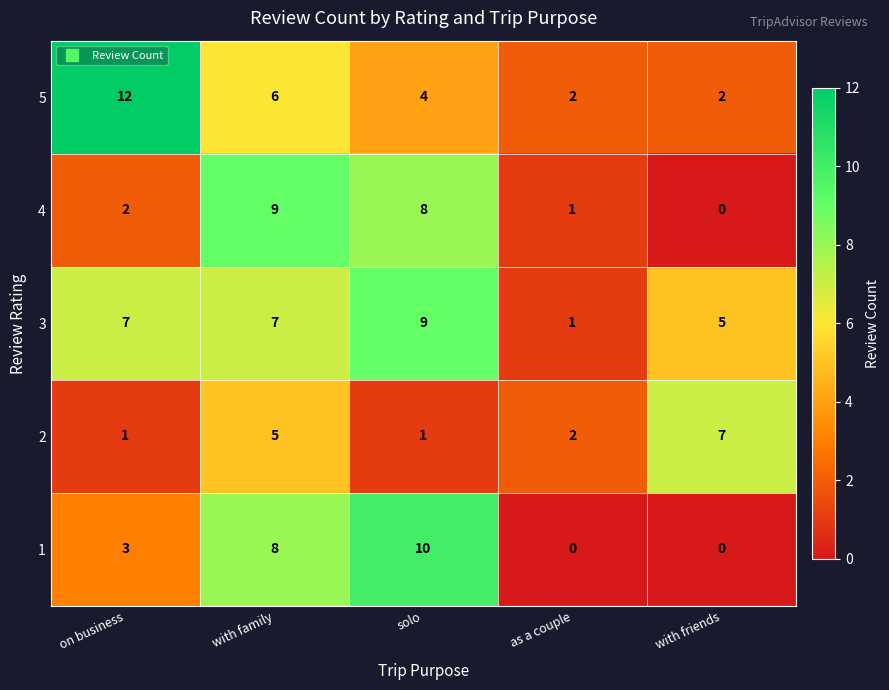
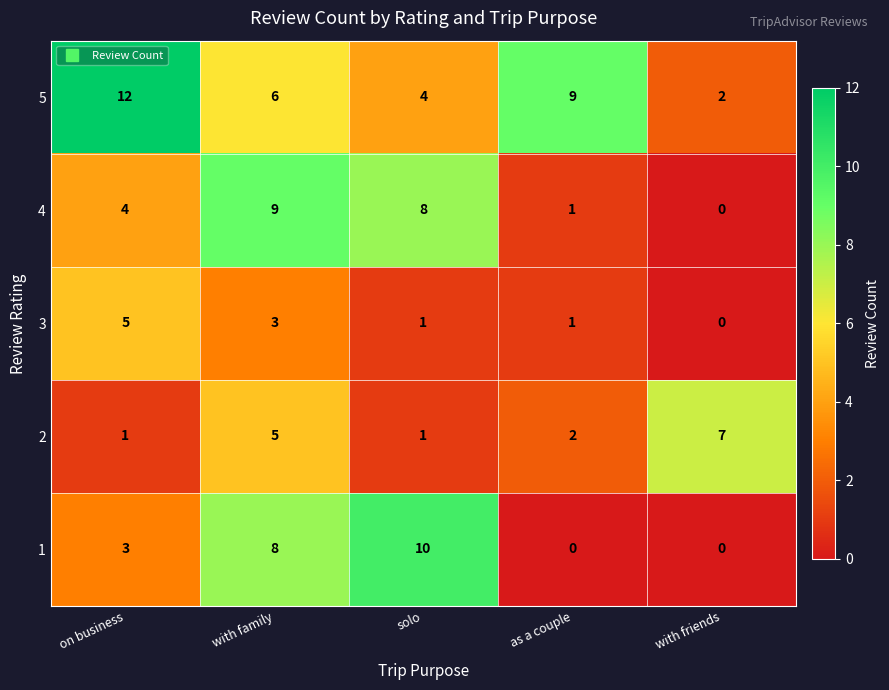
  {
    "5": {
      "on business": 12,
      "with family": 6,
      "solo": 4,
-     "as a couple": 2,
+     "as a couple": 9,
      "with friends": 2
    },
    "4": {
-     "on business": 2,
+     "on business": 4,
      "with family": 9,
      "solo": 8,
      "as a couple": 1,
      "with friends": 0
    },
    "3": {
-     "on business": 7,
-     "with family": 7,
-     "solo": 9,
+     "on business": 5,
+     "with family": 3,
+     "solo": 1,
      "as a couple": 1,
-     "with friends": 5
+     "with friends": 0
    },
    "2": {
      "on business": 1,
      "with family": 5,
      "solo": 1,
      "as a couple": 2,
      "with friends": 7
    },
    "1": {
      "on business": 3,
      "with family": 8,
      "solo": 10,
      "as a couple": 0,
      "with friends": 0
    }
  }
